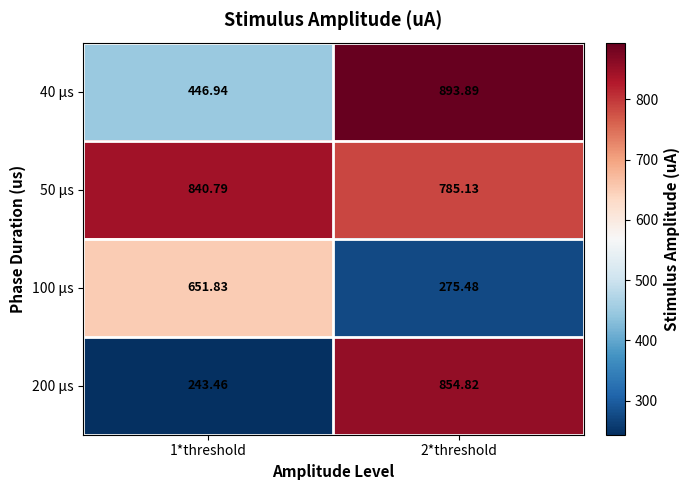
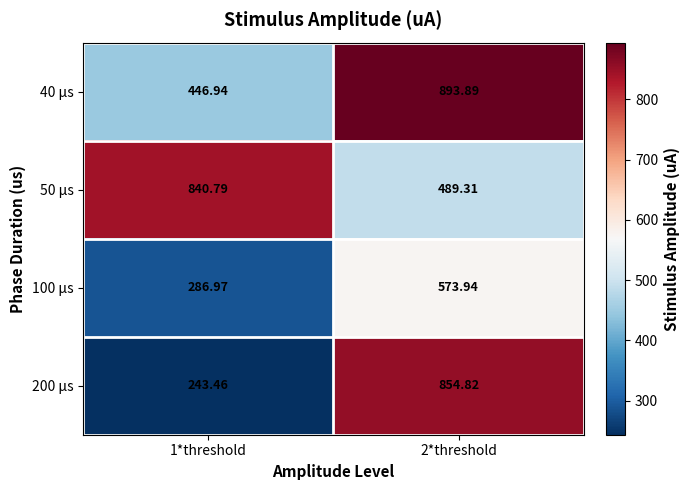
  {
    "40 μs": {
      "1*threshold": 446.94,
      "2*threshold": 893.89
    },
    "50 μs": {
      "1*threshold": 840.79,
-     "2*threshold": 785.13
+     "2*threshold": 489.31
    },
    "100 μs": {
-     "1*threshold": 651.83,
-     "2*threshold": 275.48
+     "1*threshold": 286.97,
+     "2*threshold": 573.94
    },
    "200 μs": {
      "1*threshold": 243.46,
      "2*threshold": 854.82
    }
  }
